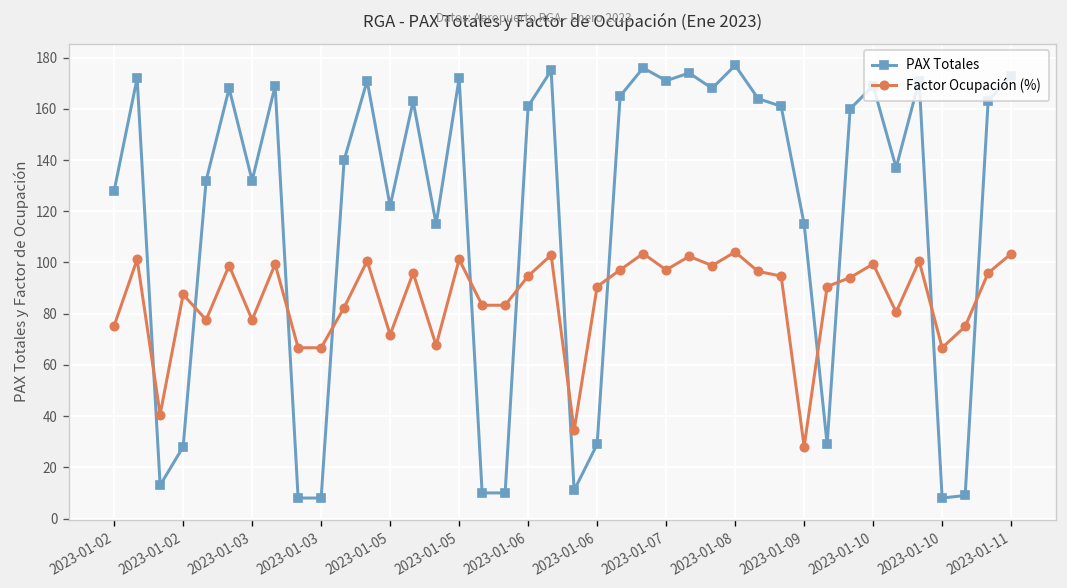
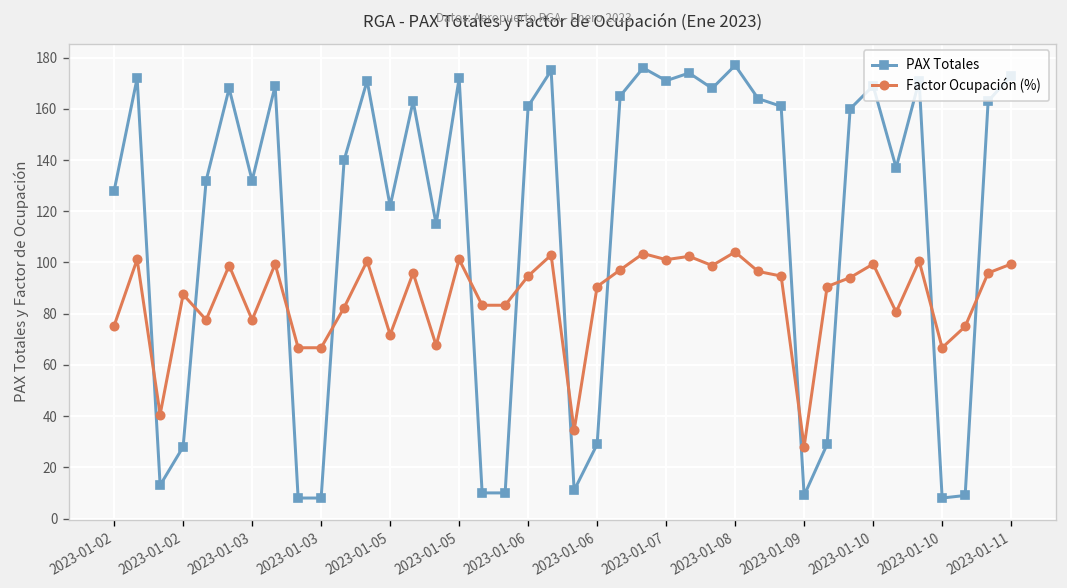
  {
    "PAX Totales": {
      "2023-01-07": 171,
      "2023-01-08": 177,
-     "2023-01-09": 115
+     "2023-01-09": 9
    },
    "Factor Ocupación (%)": {
-     "2023-01-07": 97,
+     "2023-01-07": 101,
      "2023-01-08": 104,
      "2023-01-09": 28,
-     "2023-01-11": 103
+     "2023-01-11": 99
    }
  }
